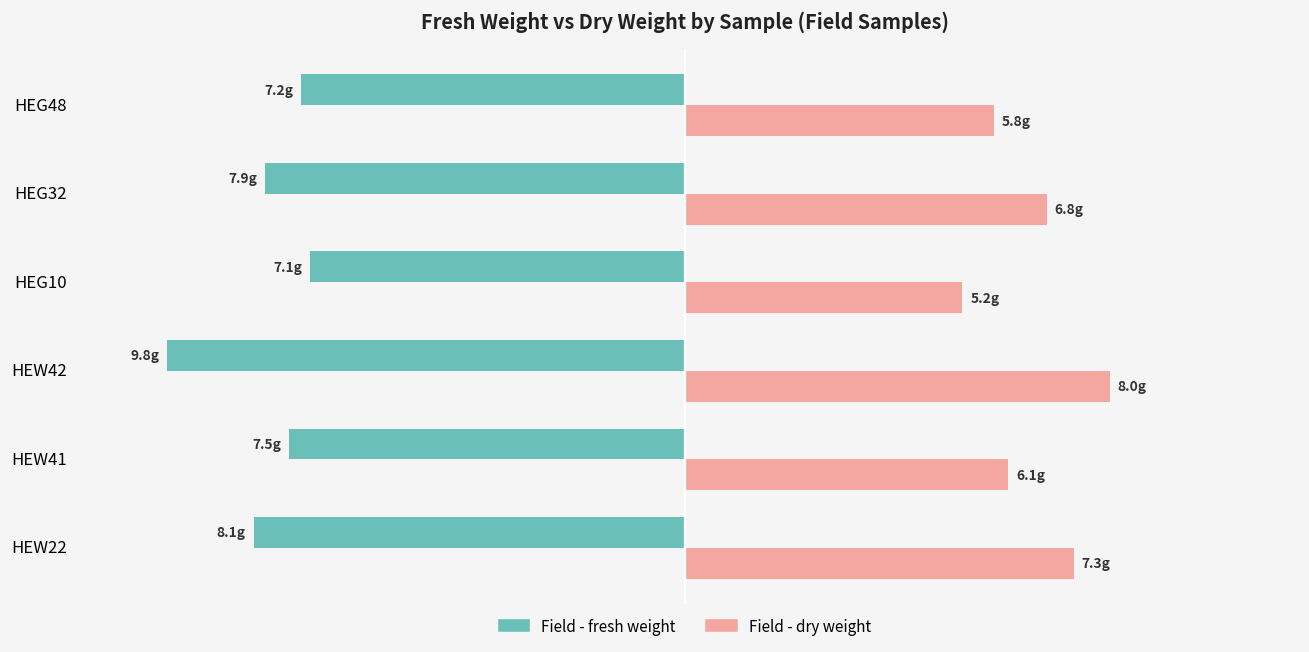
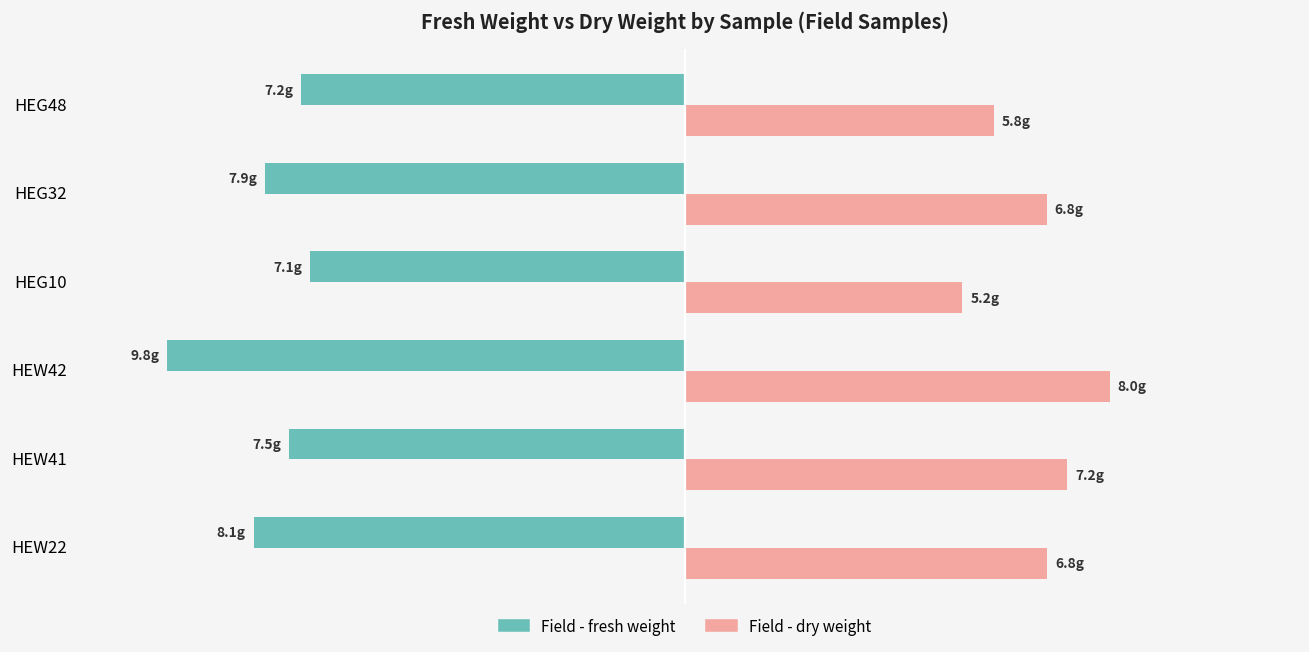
  {
    "Field - dry weight": {
      "HEG48": "5.8g",
      "HEG32": "6.8g",
      "HEG10": "5.2g",
      "HEW42": "8.0g",
-     "HEW41": "6.1g",
-     "HEW22": "7.3g"
+     "HEW41": "7.2g",
+     "HEW22": "6.8g"
    }
  }
